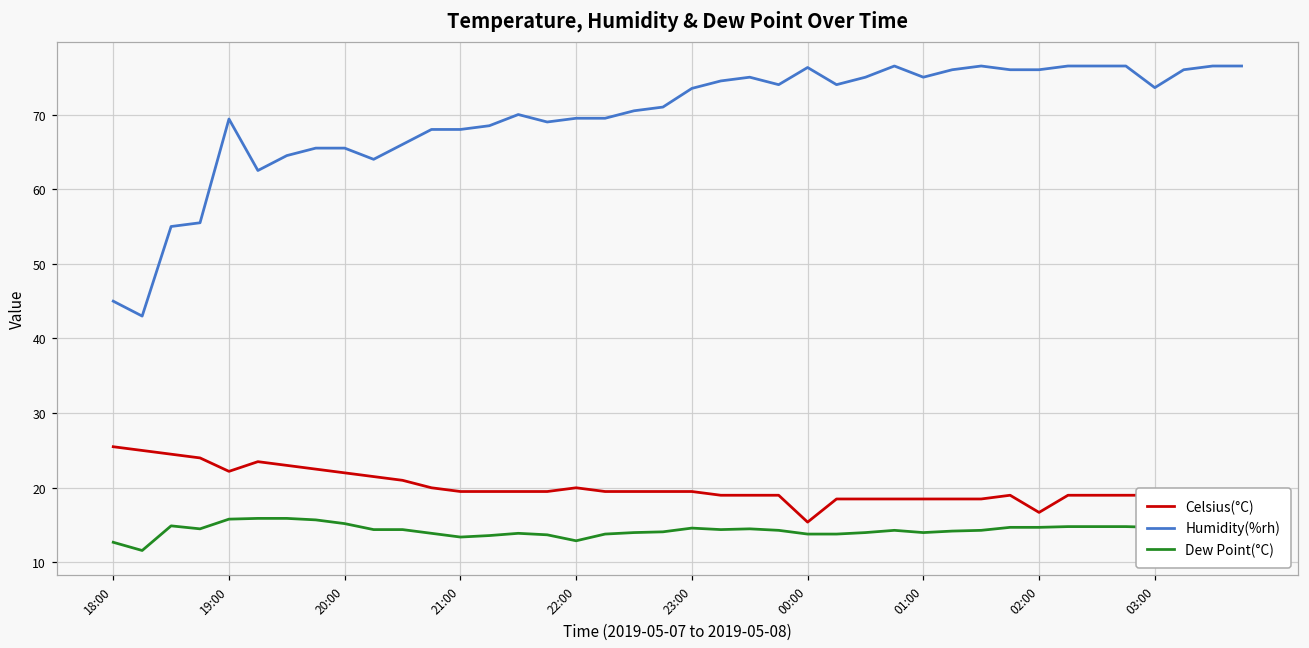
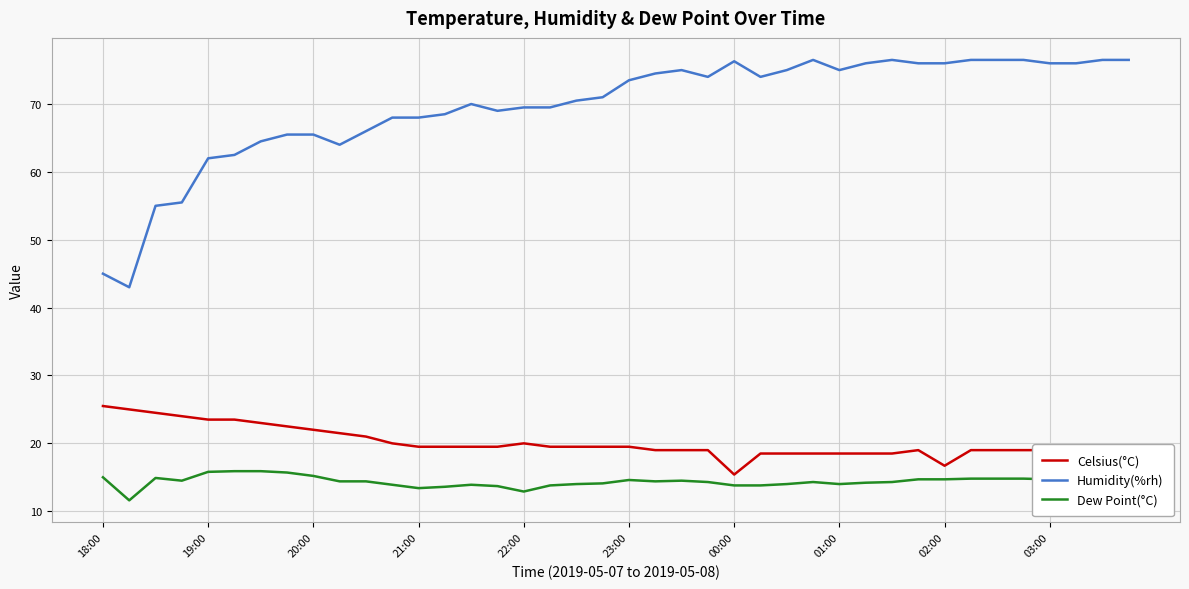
  {
    "Celsius(°C)": {
      "18:00": 26,
-     "19:00": 22,
+     "19:00": 24,
      "20:00": 22,
      "21:00": 20,
      "22:00": 20,
      "23:00": 20,
      "00:00": 15,
      "01:00": 19,
      "02:00": 17
    },
    "Humidity(%rh)": {
      "18:00": 45,
-     "19:00": 69,
+     "19:00": 62,
      "20:00": 66,
      "21:00": 68,
      "22:00": 70,
      "23:00": 74,
      "00:00": 76,
      "01:00": 75,
      "02:00": 76,
-     "03:00": 74
+     "03:00": 76
    },
    "Dew Point(°C)": {
-     "18:00": 13,
+     "18:00": 15,
      "19:00": 16,
      "20:00": 15,
      "21:00": 13,
      "22:00": 13,
      "23:00": 15,
      "00:00": 14,
      "01:00": 14,
      "02:00": 15
    }
  }
